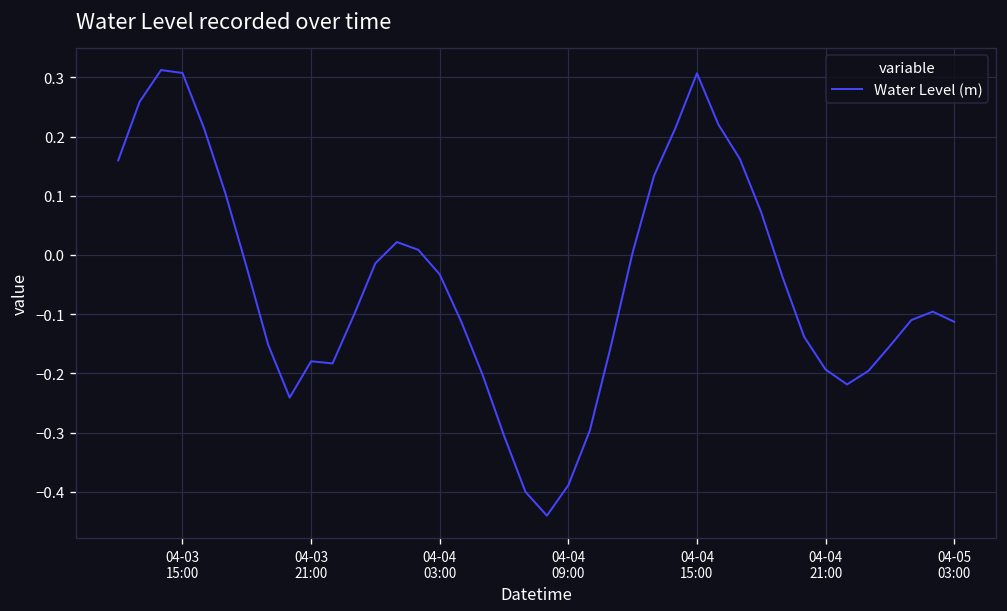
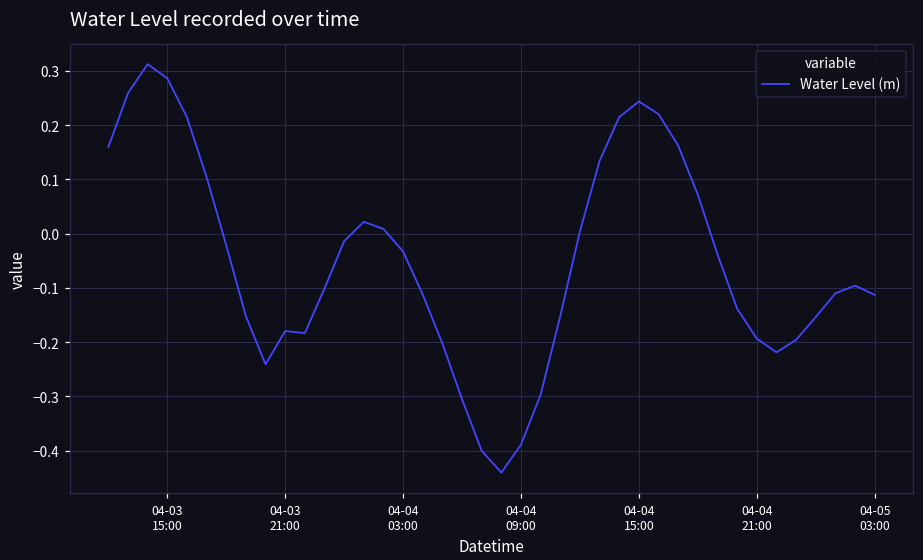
  {
-   "04-03 15:00": 0.31,
+   "04-03 15:00": 0.29,
    "04-03 21:00": -0.18,
    "04-04 03:00": -0.03,
    "04-04 09:00": -0.39,
-   "04-04 15:00": 0.31,
+   "04-04 15:00": 0.24,
    "04-04 21:00": -0.19,
    "04-05 03:00": -0.11
  }
